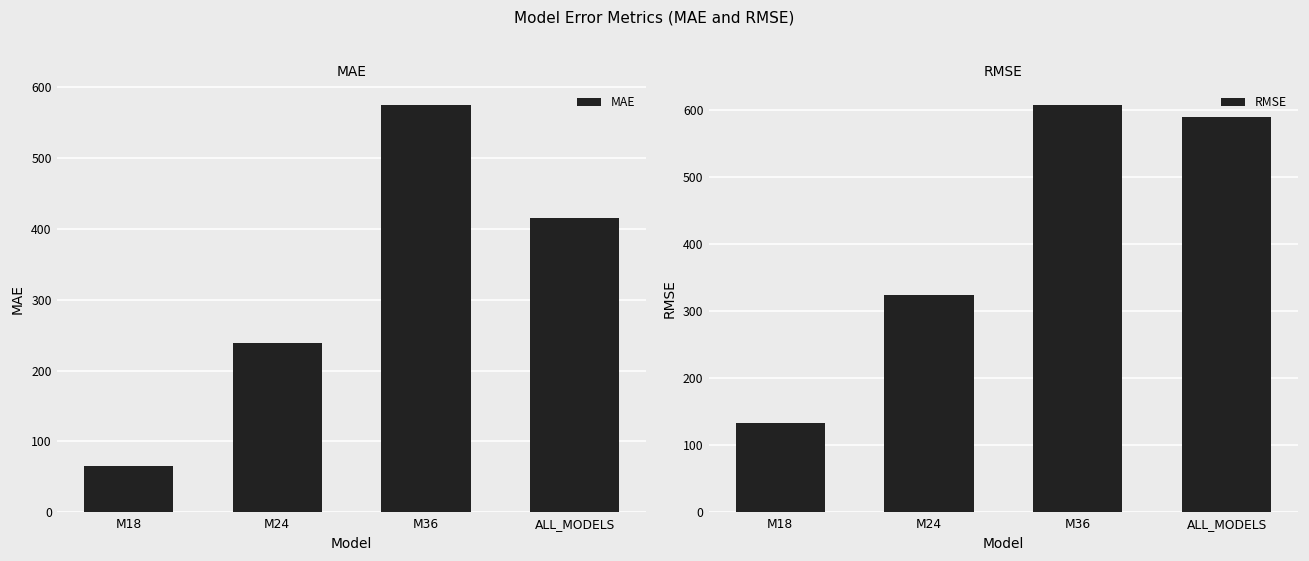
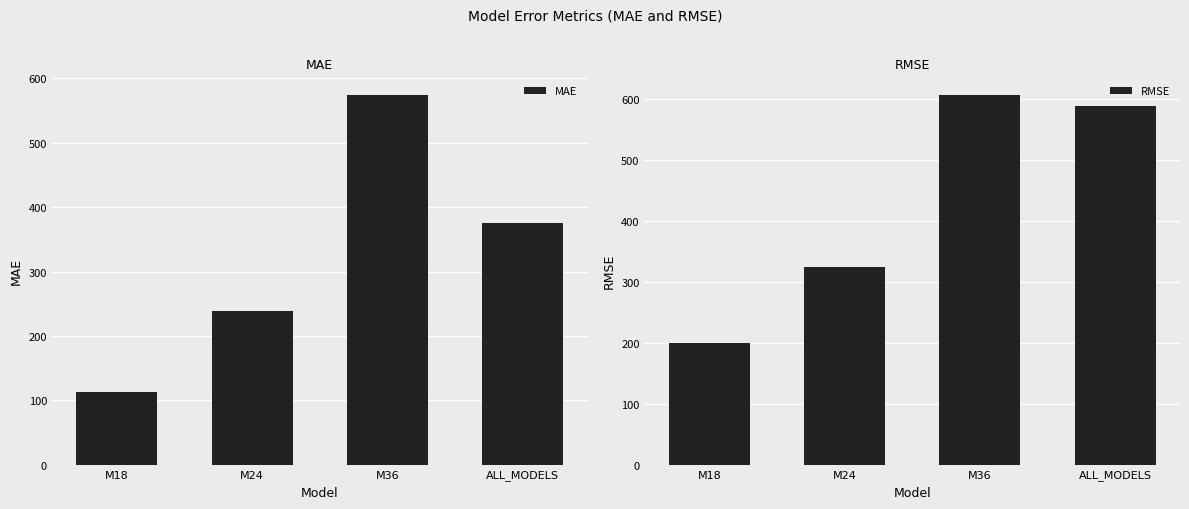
  {
    "MAE": {
-     "M18": 70,
+     "M18": 110,
      "M24": 240,
      "M36": 570,
-     "ALL_MODELS": 420
+     "ALL_MODELS": 380
    },
    "RMSE": {
-     "M18": 130,
+     "M18": 200,
      "M24": 320,
      "M36": 610,
      "ALL_MODELS": 590
    }
  }
